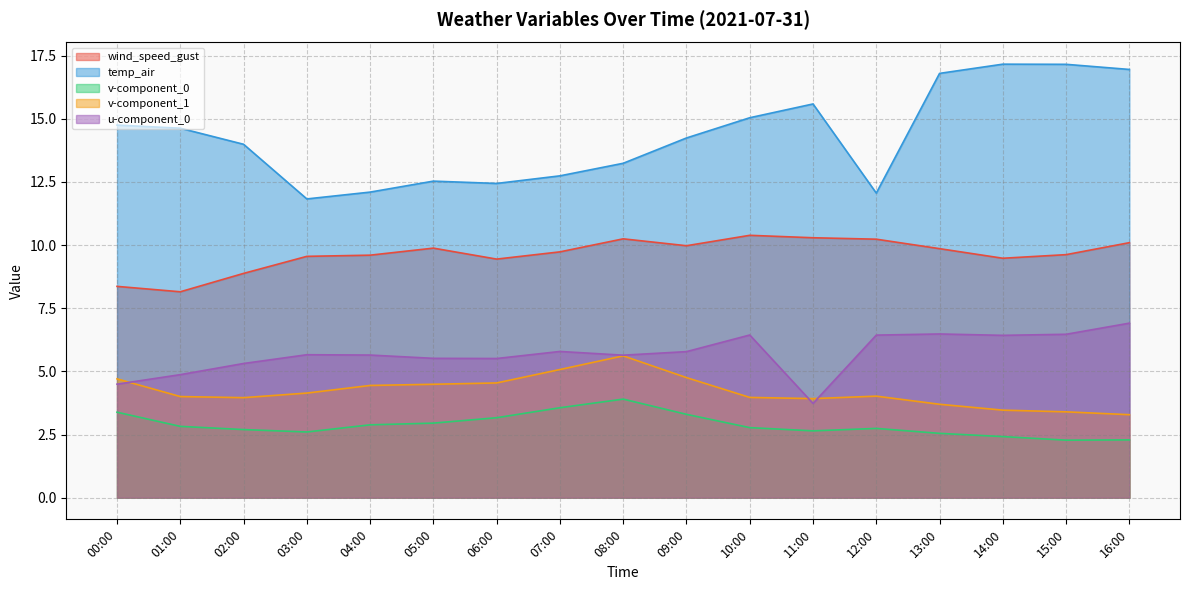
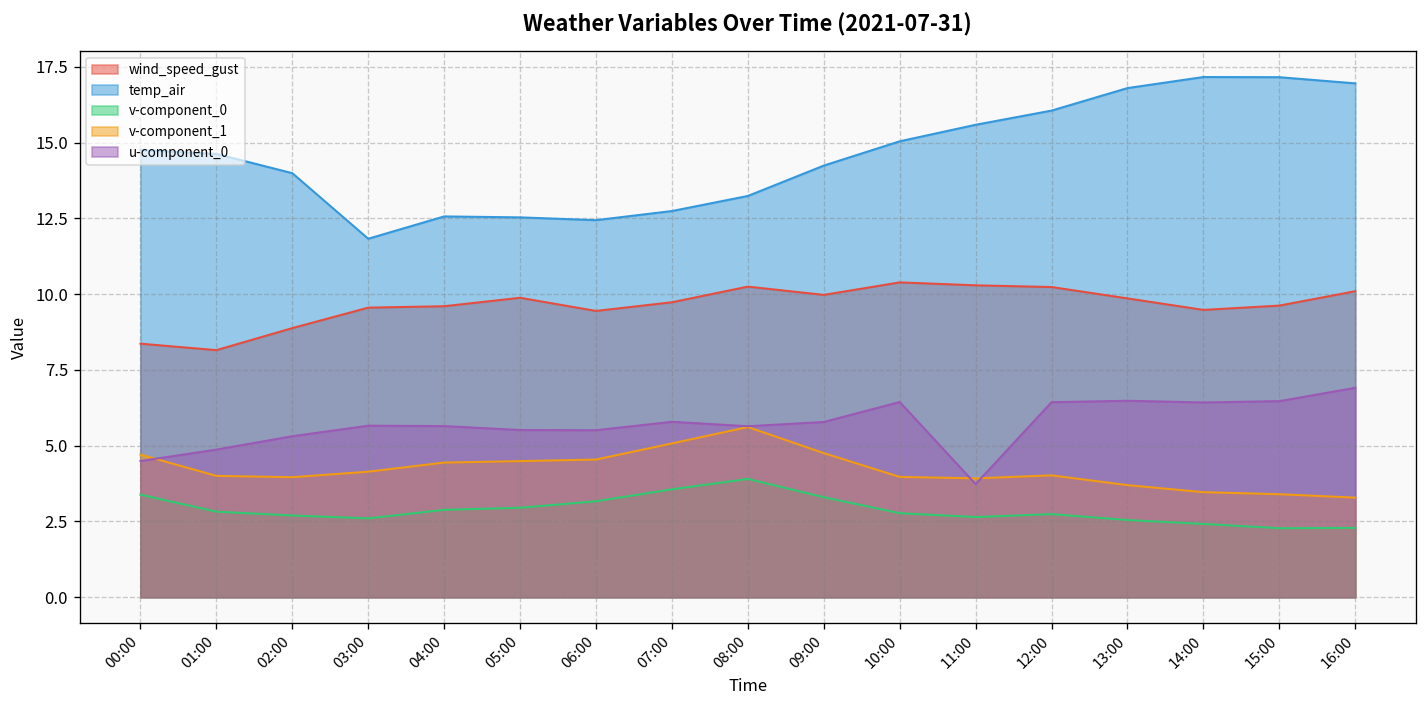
  {
    "wind_speed_gust": {
      "00:00": 8.4,
      "01:00": 8.2,
      "02:00": 8.9,
      "03:00": 9.6,
      "04:00": 9.6,
      "05:00": 9.9,
      "06:00": 9.4,
      "07:00": 9.7,
      "08:00": 10.2,
      "09:00": 10.0,
      "10:00": 10.4,
      "11:00": 10.3,
      "12:00": 10.2,
      "13:00": 9.9,
      "14:00": 9.5,
      "15:00": 9.6,
      "16:00": 10.1
    },
    "temp_air": {
      "02:00": 14.0,
      "03:00": 11.8,
-     "04:00": 12.1,
+     "04:00": 12.6,
      "05:00": 12.5,
      "06:00": 12.4,
      "07:00": 12.7,
      "08:00": 13.2,
      "09:00": 14.2,
      "10:00": 15.0,
      "11:00": 15.6,
-     "12:00": 12.1,
+     "12:00": 16.1,
      "13:00": 16.8,
      "14:00": 17.2,
      "15:00": 17.2,
      "16:00": 17.0
    },
    "v-component_0": {
      "00:00": 3.4,
      "01:00": 2.8,
      "02:00": 2.7,
      "03:00": 2.6,
      "04:00": 2.9,
      "05:00": 3.0,
      "06:00": 3.2,
      "07:00": 3.6,
      "08:00": 3.9,
      "09:00": 3.3,
      "10:00": 2.8,
      "11:00": 2.6,
      "12:00": 2.7,
      "13:00": 2.5,
      "14:00": 2.4,
      "15:00": 2.3,
      "16:00": 2.3
    },
    "v-component_1": {
      "00:00": 4.7,
      "01:00": 4.0,
      "02:00": 4.0,
      "03:00": 4.1,
      "04:00": 4.4,
      "05:00": 4.5,
      "06:00": 4.5,
      "07:00": 5.1,
      "09:00": 4.8,
      "10:00": 4.0,
      "11:00": 3.9,
      "12:00": 4.0,
      "13:00": 3.7,
      "14:00": 3.5,
      "15:00": 3.4,
      "16:00": 3.3
    },
    "u-component_0": {
      "00:00": 4.5,
      "01:00": 4.9,
      "02:00": 5.3,
      "03:00": 5.7,
      "04:00": 5.6,
      "05:00": 5.5,
      "06:00": 5.5,
      "07:00": 5.8,
      "09:00": 5.8,
      "10:00": 6.4,
      "11:00": 3.7,
      "12:00": 6.4,
      "13:00": 6.5,
      "14:00": 6.4,
      "15:00": 6.5,
      "16:00": 6.9
    }
  }
